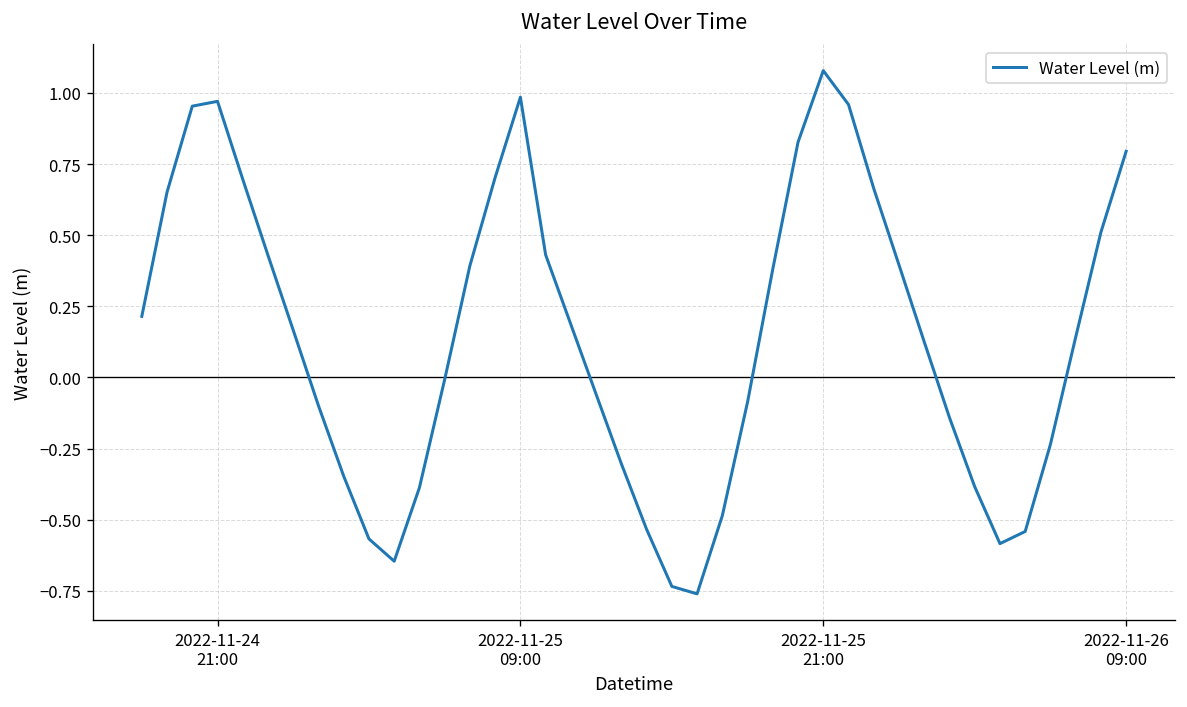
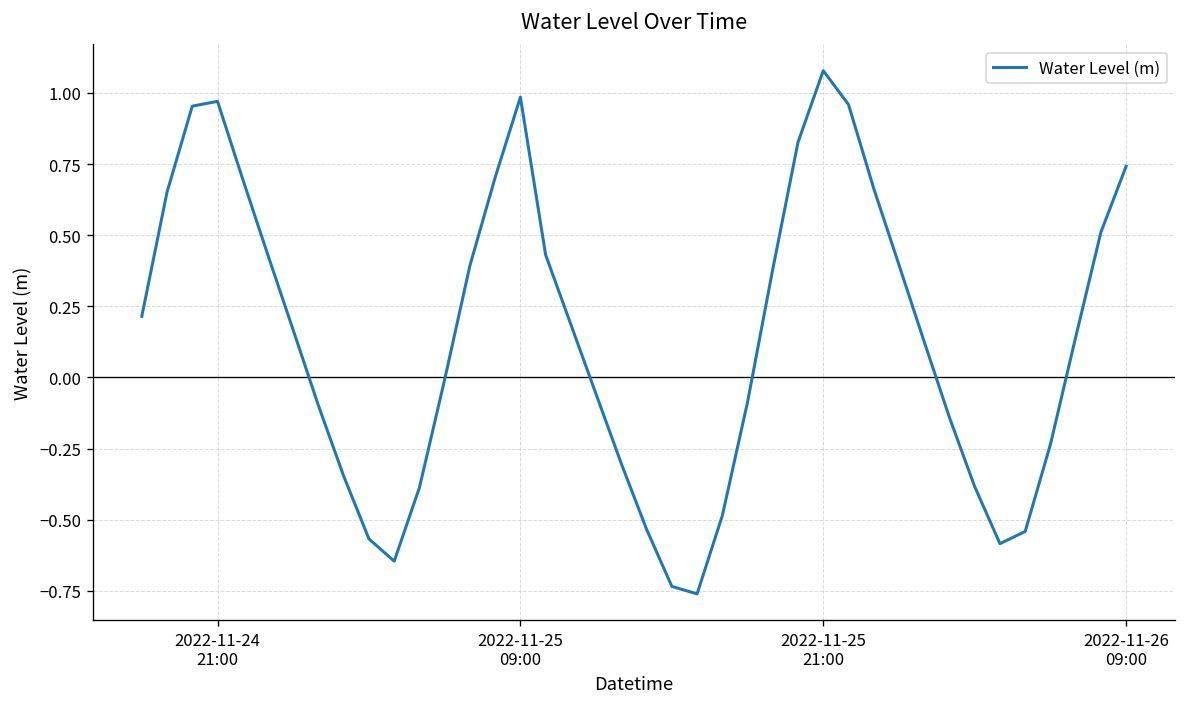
  {
    "2022-11-24 21:00": 0.97,
    "2022-11-25 09:00": 0.98,
    "2022-11-25 21:00": 1.08,
-   "2022-11-26 09:00": 0.79
+   "2022-11-26 09:00": 0.74
  }
